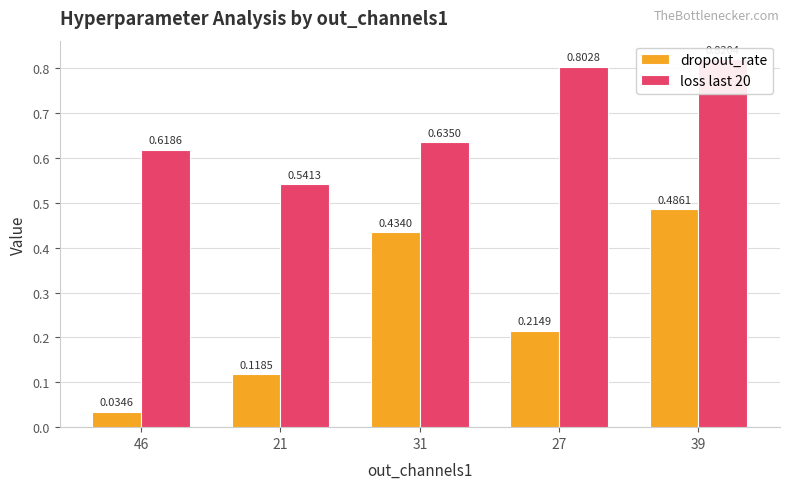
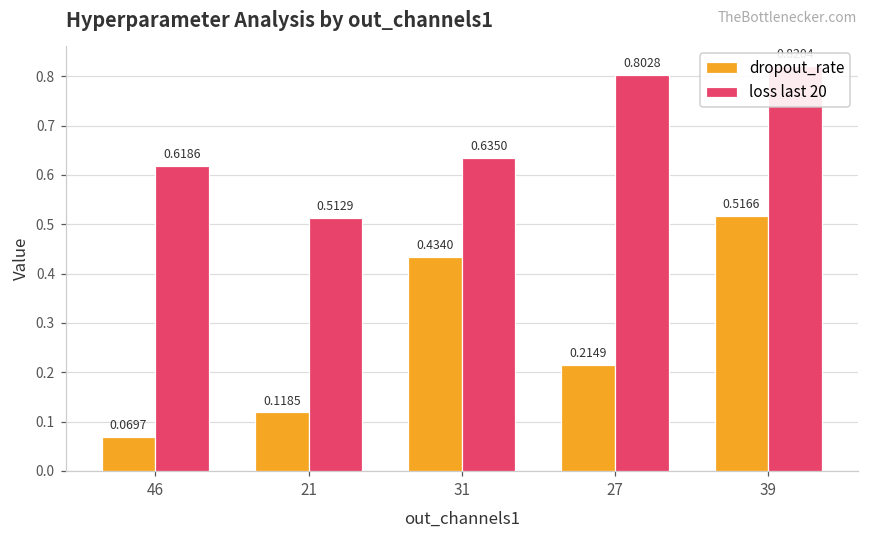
  {
    "dropout_rate": {
-     "46": 0.0346,
+     "46": 0.0697,
      "21": 0.1185,
      "31": 0.4340,
      "27": 0.2149,
-     "39": 0.4861
+     "39": 0.5166
    },
    "loss last 20": {
      "46": 0.6186,
-     "21": 0.5413,
+     "21": 0.5129,
      "31": 0.6350,
      "27": 0.8028
    }
  }
